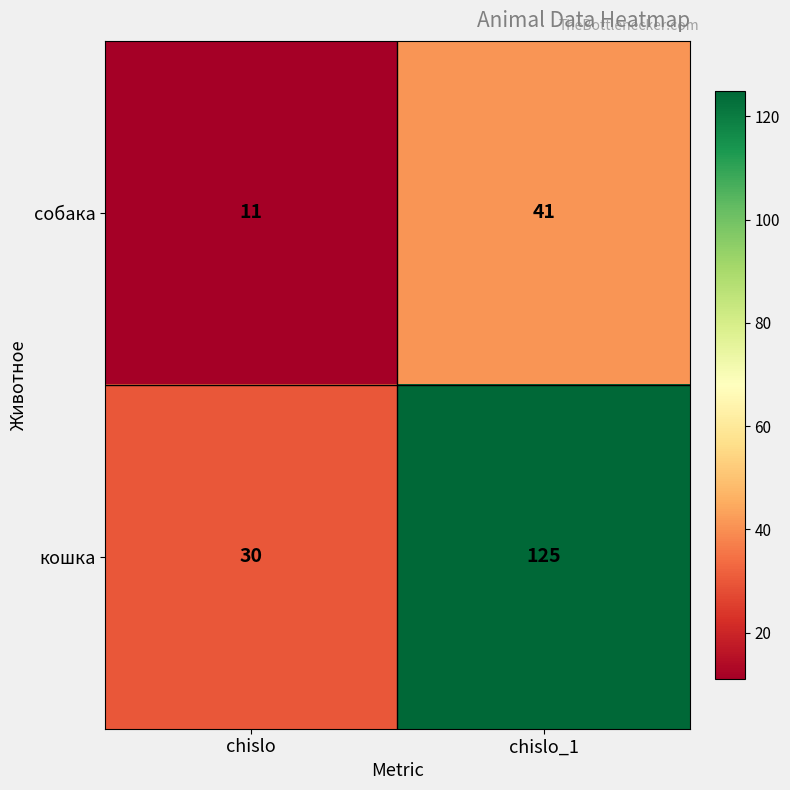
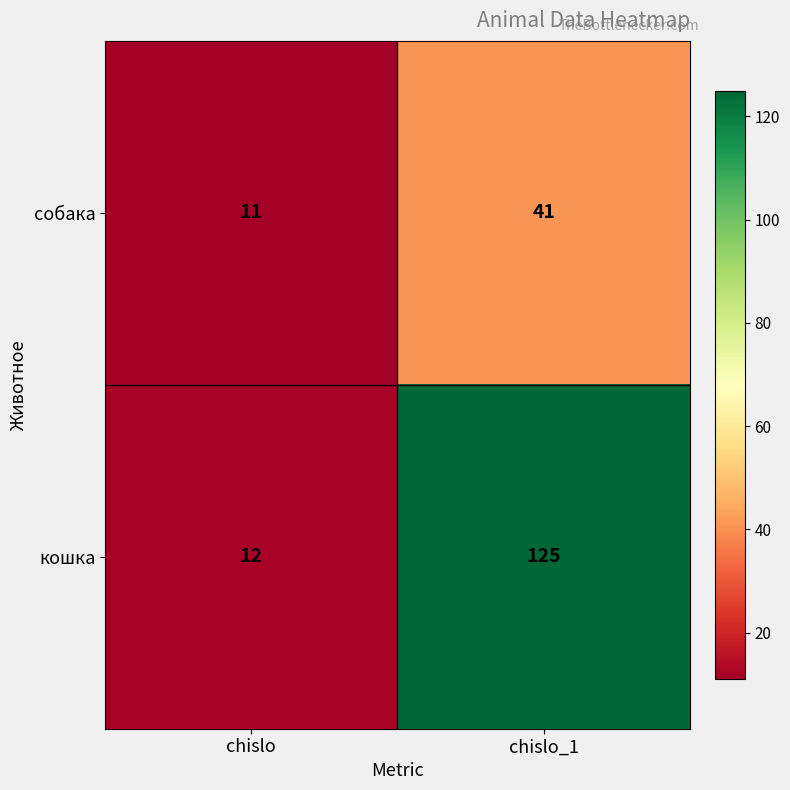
  {
    "собака": {
      "chislo": 11,
      "chislo_1": 41
    },
    "кошка": {
-     "chislo": 30,
+     "chislo": 12,
      "chislo_1": 125
    }
  }
